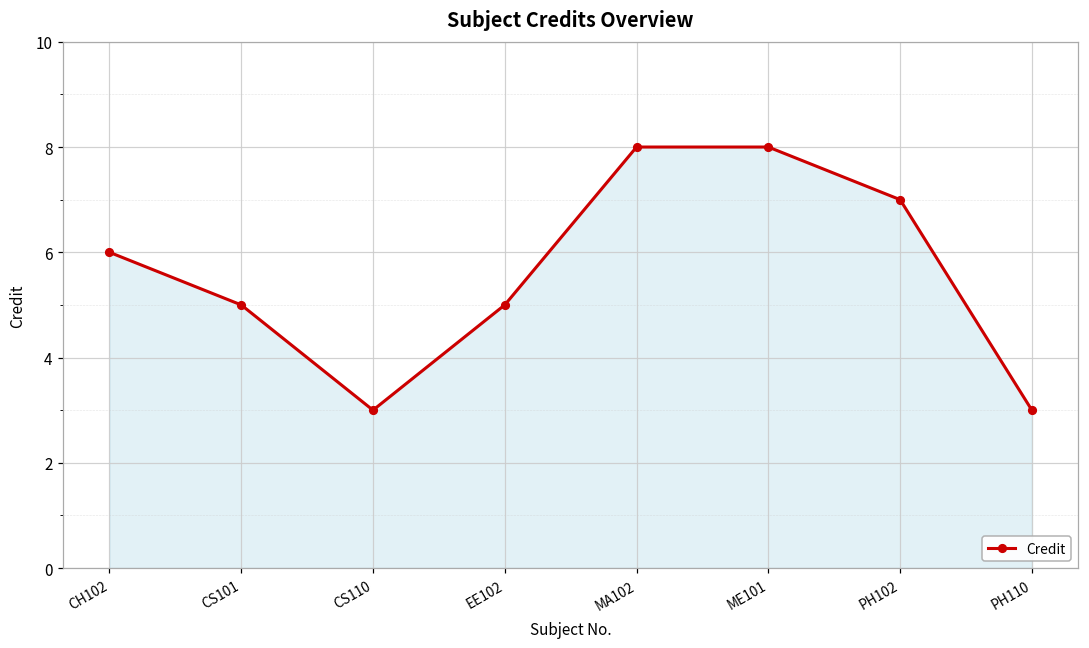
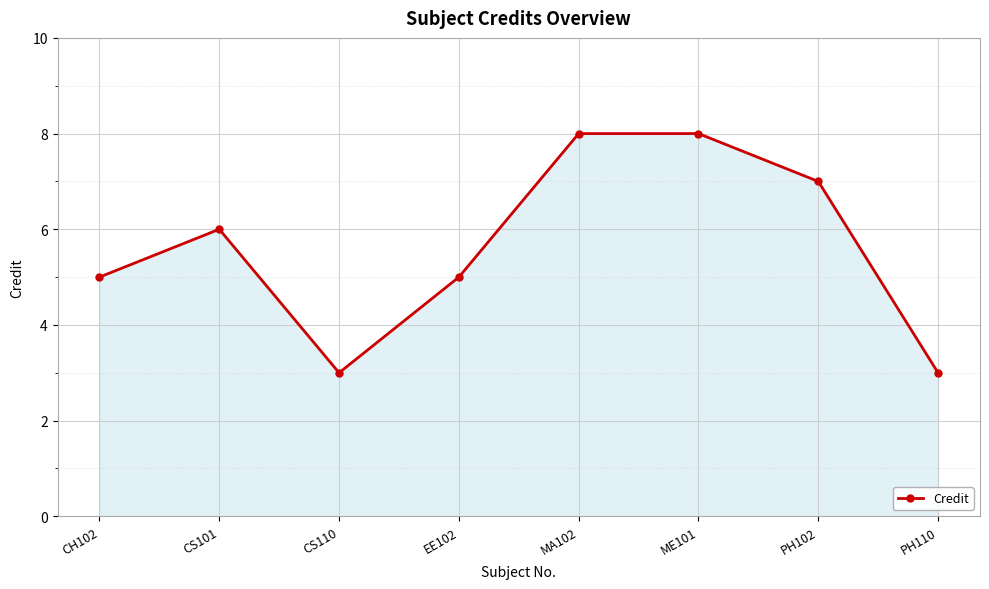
  {
-   "CH102": 6,
-   "CS101": 5,
+   "CH102": 5,
+   "CS101": 6,
    "CS110": 3,
    "EE102": 5,
    "MA102": 8,
    "ME101": 8,
    "PH102": 7,
    "PH110": 3
  }
